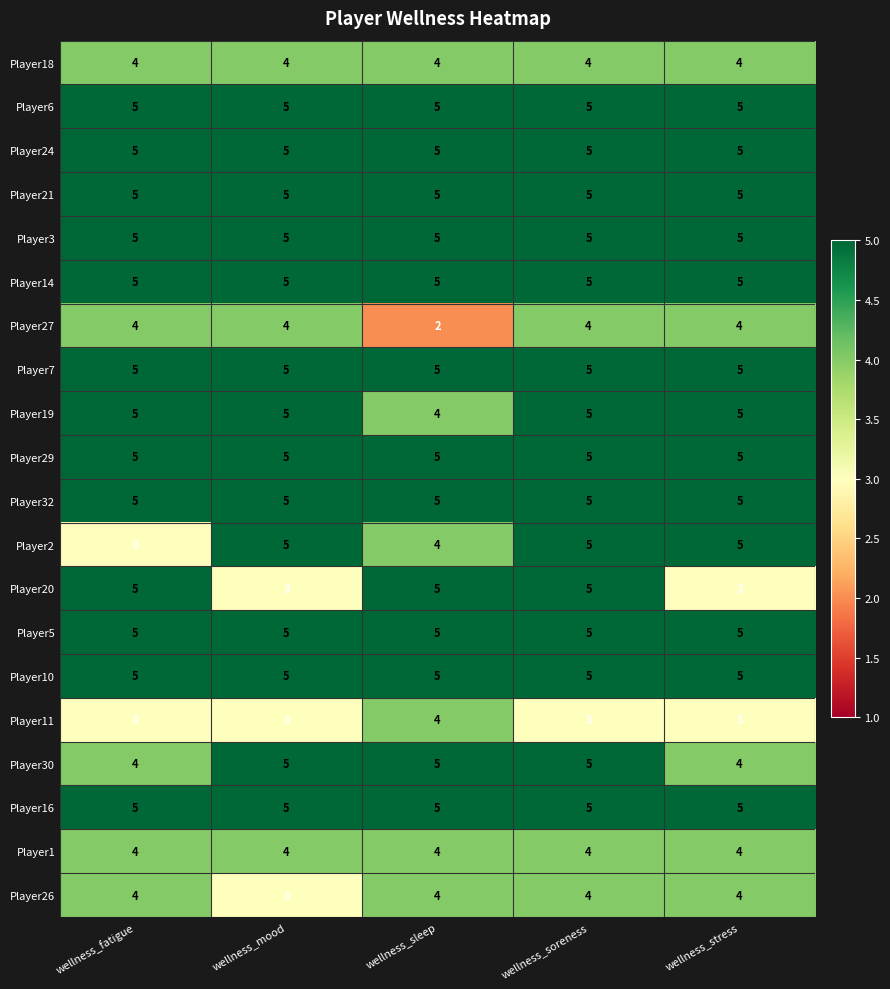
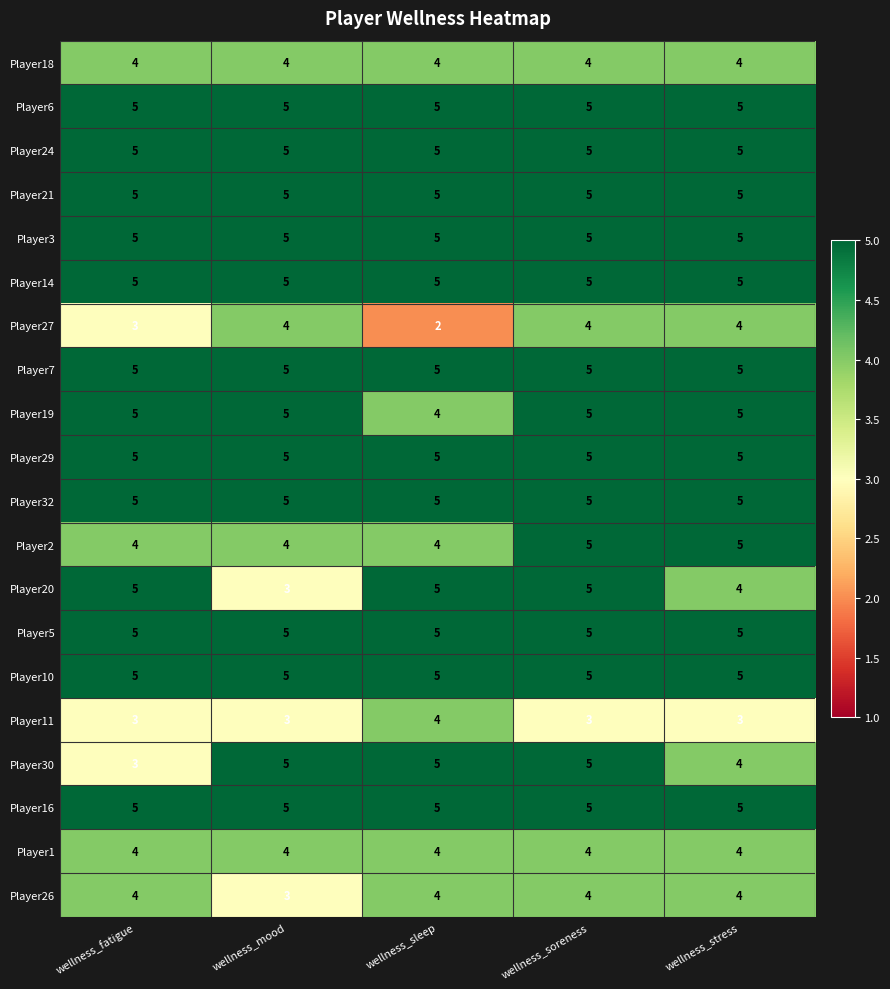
  {
    "Player18": {
      "wellness_fatigue": 4,
      "wellness_mood": 4,
      "wellness_sleep": 4,
      "wellness_soreness": 4,
      "wellness_stress": 4
    },
    "Player6": {
      "wellness_fatigue": 5,
      "wellness_mood": 5,
      "wellness_sleep": 5,
      "wellness_soreness": 5,
      "wellness_stress": 5
    },
    "Player24": {
      "wellness_fatigue": 5,
      "wellness_mood": 5,
      "wellness_sleep": 5,
      "wellness_soreness": 5,
      "wellness_stress": 5
    },
    "Player21": {
      "wellness_fatigue": 5,
      "wellness_mood": 5,
      "wellness_sleep": 5,
      "wellness_soreness": 5,
      "wellness_stress": 5
    },
    "Player3": {
      "wellness_fatigue": 5,
      "wellness_mood": 5,
      "wellness_sleep": 5,
      "wellness_soreness": 5,
      "wellness_stress": 5
    },
    "Player14": {
      "wellness_fatigue": 5,
      "wellness_mood": 5,
      "wellness_sleep": 5,
      "wellness_soreness": 5,
      "wellness_stress": 5
    },
    "Player27": {
-     "wellness_fatigue": 4,
+     "wellness_fatigue": 3,
      "wellness_mood": 4,
      "wellness_sleep": 2,
      "wellness_soreness": 4,
      "wellness_stress": 4
    },
    "Player7": {
      "wellness_fatigue": 5,
      "wellness_mood": 5,
      "wellness_sleep": 5,
      "wellness_soreness": 5,
      "wellness_stress": 5
    },
    "Player19": {
      "wellness_fatigue": 5,
      "wellness_mood": 5,
      "wellness_sleep": 4,
      "wellness_soreness": 5,
      "wellness_stress": 5
    },
    "Player29": {
      "wellness_fatigue": 5,
      "wellness_mood": 5,
      "wellness_sleep": 5,
      "wellness_soreness": 5,
      "wellness_stress": 5
    },
    "Player32": {
      "wellness_fatigue": 5,
      "wellness_mood": 5,
      "wellness_sleep": 5,
      "wellness_soreness": 5,
      "wellness_stress": 5
    },
    "Player2": {
-     "wellness_fatigue": 3,
-     "wellness_mood": 5,
+     "wellness_fatigue": 4,
+     "wellness_mood": 4,
      "wellness_sleep": 4,
      "wellness_soreness": 5,
      "wellness_stress": 5
    },
    "Player20": {
      "wellness_fatigue": 5,
      "wellness_mood": 3,
      "wellness_sleep": 5,
      "wellness_soreness": 5,
-     "wellness_stress": 3
+     "wellness_stress": 4
    },
    "Player5": {
      "wellness_fatigue": 5,
      "wellness_mood": 5,
      "wellness_sleep": 5,
      "wellness_soreness": 5,
      "wellness_stress": 5
    },
    "Player10": {
      "wellness_fatigue": 5,
      "wellness_mood": 5,
      "wellness_sleep": 5,
      "wellness_soreness": 5,
      "wellness_stress": 5
    },
    "Player11": {
      "wellness_fatigue": 3,
      "wellness_mood": 3,
      "wellness_sleep": 4,
      "wellness_soreness": 3,
      "wellness_stress": 3
    },
    "Player30": {
-     "wellness_fatigue": 4,
+     "wellness_fatigue": 3,
      "wellness_mood": 5,
      "wellness_sleep": 5,
      "wellness_soreness": 5,
      "wellness_stress": 4
    },
    "Player16": {
      "wellness_fatigue": 5,
      "wellness_mood": 5,
      "wellness_sleep": 5,
      "wellness_soreness": 5,
      "wellness_stress": 5
    },
    "Player1": {
      "wellness_fatigue": 4,
      "wellness_mood": 4,
      "wellness_sleep": 4,
      "wellness_soreness": 4,
      "wellness_stress": 4
    },
    "Player26": {
      "wellness_fatigue": 4,
      "wellness_mood": 3,
      "wellness_sleep": 4,
      "wellness_soreness": 4,
      "wellness_stress": 4
    }
  }
